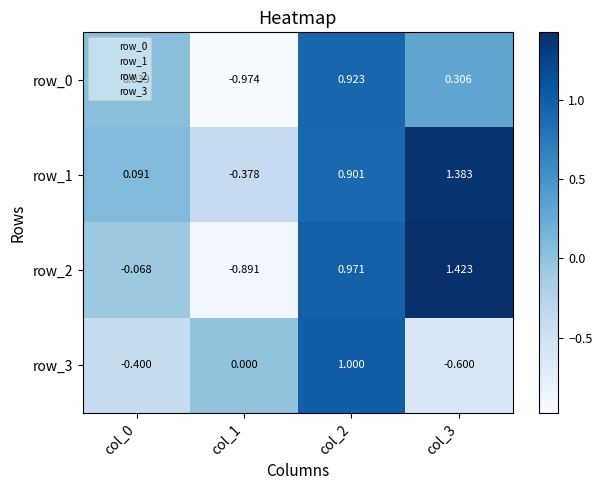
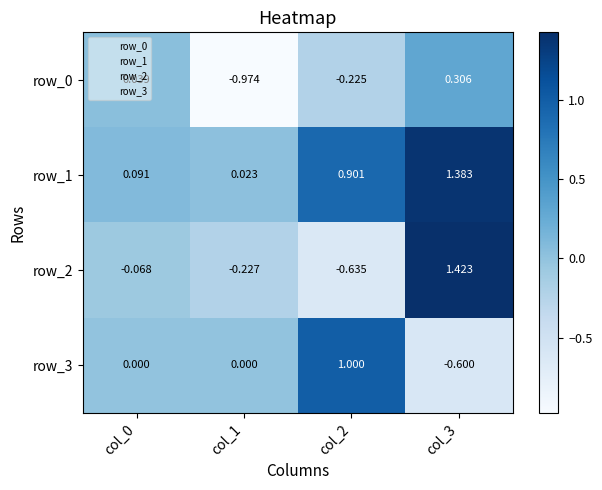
  {
    "row_0": {
      "col_1": -0.974,
-     "col_2": 0.923,
+     "col_2": -0.225,
      "col_3": 0.306
    },
    "row_1": {
      "col_0": 0.091,
-     "col_1": -0.378,
+     "col_1": 0.023,
      "col_2": 0.901,
      "col_3": 1.383
    },
    "row_2": {
      "col_0": -0.068,
-     "col_1": -0.891,
-     "col_2": 0.971,
+     "col_1": -0.227,
+     "col_2": -0.635,
      "col_3": 1.423
    },
    "row_3": {
-     "col_0": -0.400,
+     "col_0": 0.000,
      "col_1": 0.000,
      "col_2": 1.000,
      "col_3": -0.600
    }
  }
